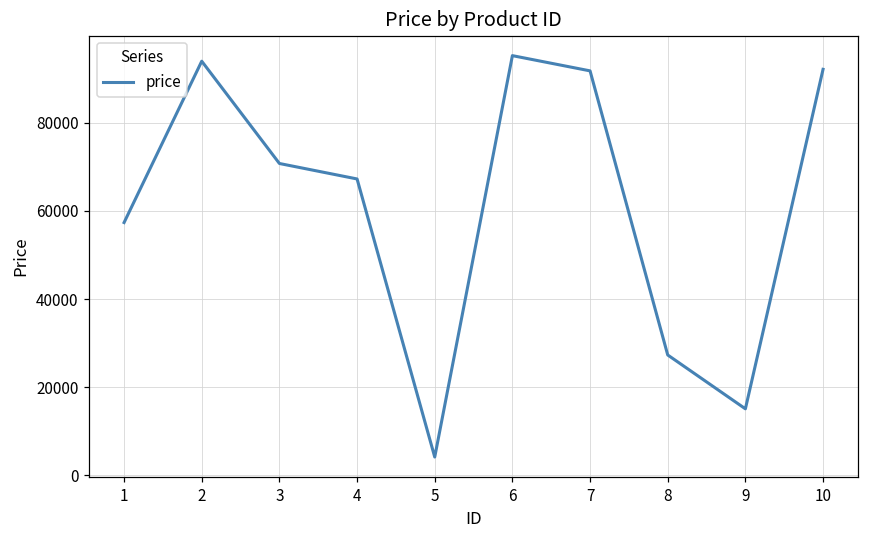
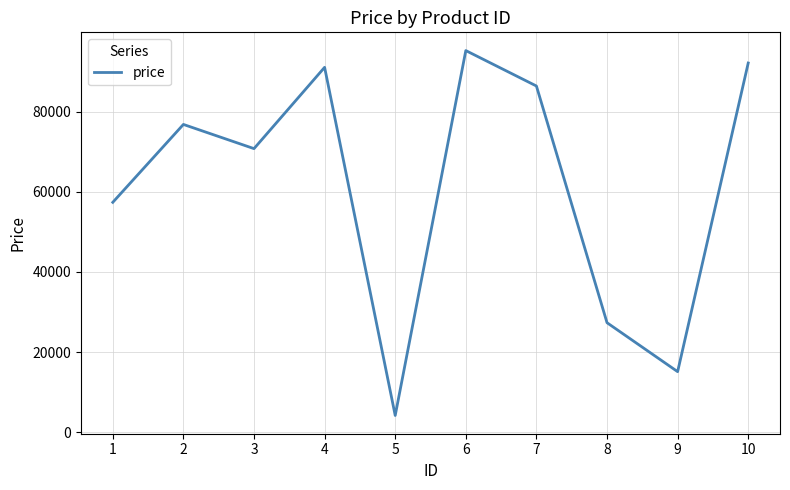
  {
    "1": 57000,
-   "2": 94000,
+   "2": 77000,
    "3": 71000,
-   "4": 67000,
+   "4": 91000,
    "5": 4000,
    "6": 95000,
-   "7": 92000,
+   "7": 86000,
    "8": 27000,
    "9": 15000,
    "10": 92000
  }
